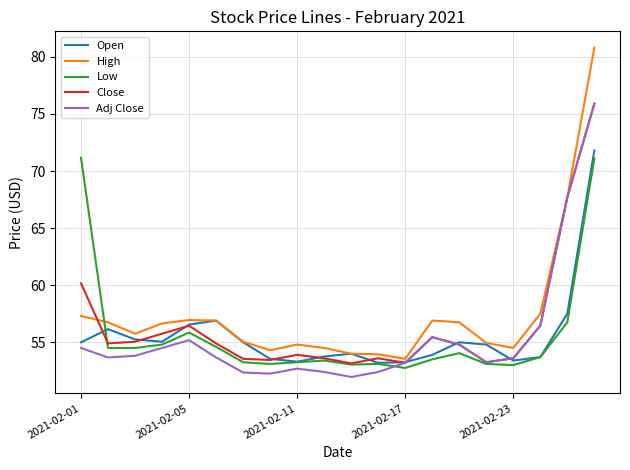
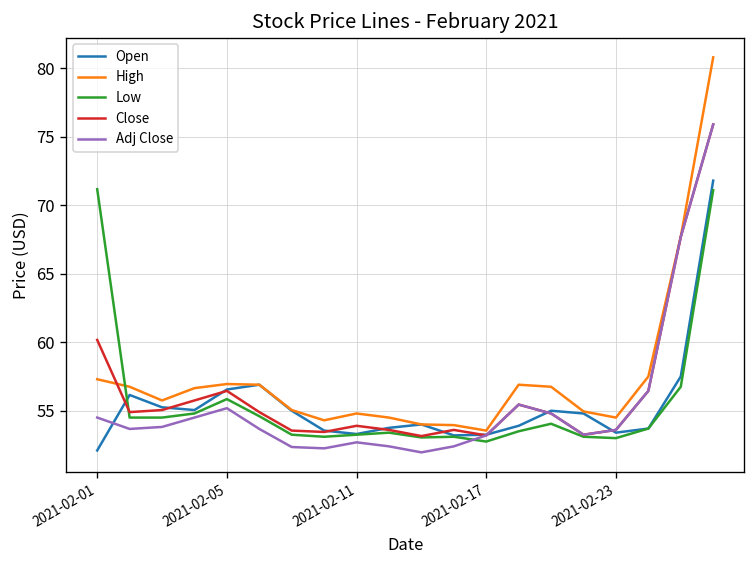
  {
    "Open": {
-     "2021-02-01": 55.0
+     "2021-02-01": 52.1
    },
    "High": {
      "2021-02-01": 57.3,
      "2021-02-05": 57.0,
      "2021-02-11": 54.8,
      "2021-02-17": 53.5,
      "2021-02-23": 54.5
    },
    "Low": {
      "2021-02-01": 71.2,
      "2021-02-05": 55.8,
      "2021-02-17": 52.8,
      "2021-02-23": 53.0
    },
    "Close": {
      "2021-02-01": 60.2,
      "2021-02-11": 53.9
    },
    "Adj Close": {
      "2021-02-01": 54.5,
      "2021-02-05": 55.2,
      "2021-02-11": 52.7
    }
  }
